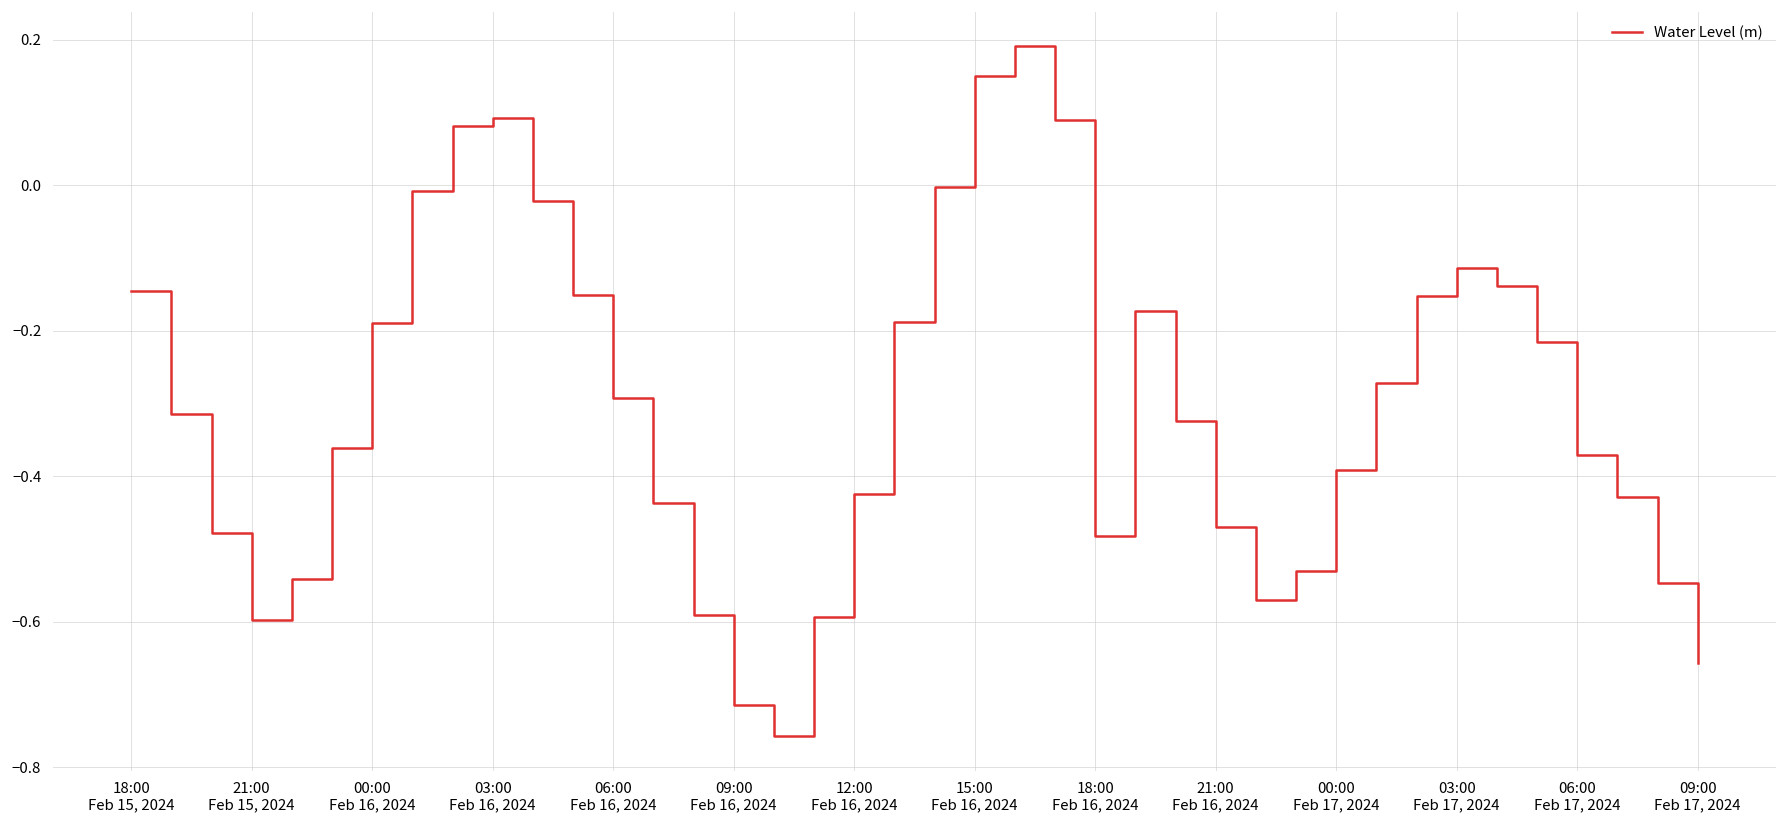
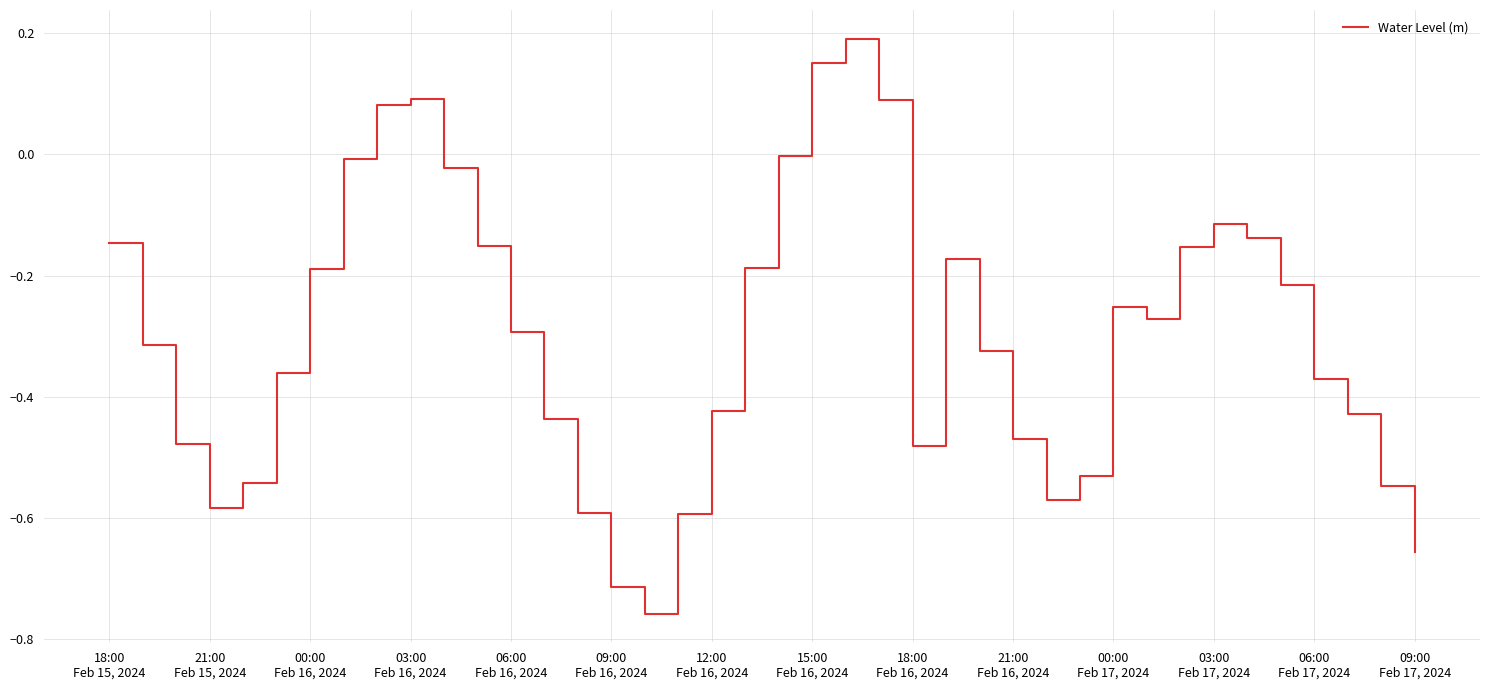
  {
    "18:00 Feb 15, 2024": -0.15,
-   "21:00 Feb 15, 2024": -0.60,
+   "21:00 Feb 15, 2024": -0.58,
    "00:00 Feb 16, 2024": -0.19,
    "03:00 Feb 16, 2024": 0.09,
    "06:00 Feb 16, 2024": -0.29,
    "09:00 Feb 16, 2024": -0.71,
    "12:00 Feb 16, 2024": -0.42,
    "15:00 Feb 16, 2024": 0.15,
    "18:00 Feb 16, 2024": -0.48,
    "21:00 Feb 16, 2024": -0.47,
-   "00:00 Feb 17, 2024": -0.39,
+   "00:00 Feb 17, 2024": -0.25,
    "03:00 Feb 17, 2024": -0.11,
    "06:00 Feb 17, 2024": -0.37,
    "09:00 Feb 17, 2024": -0.66
  }
